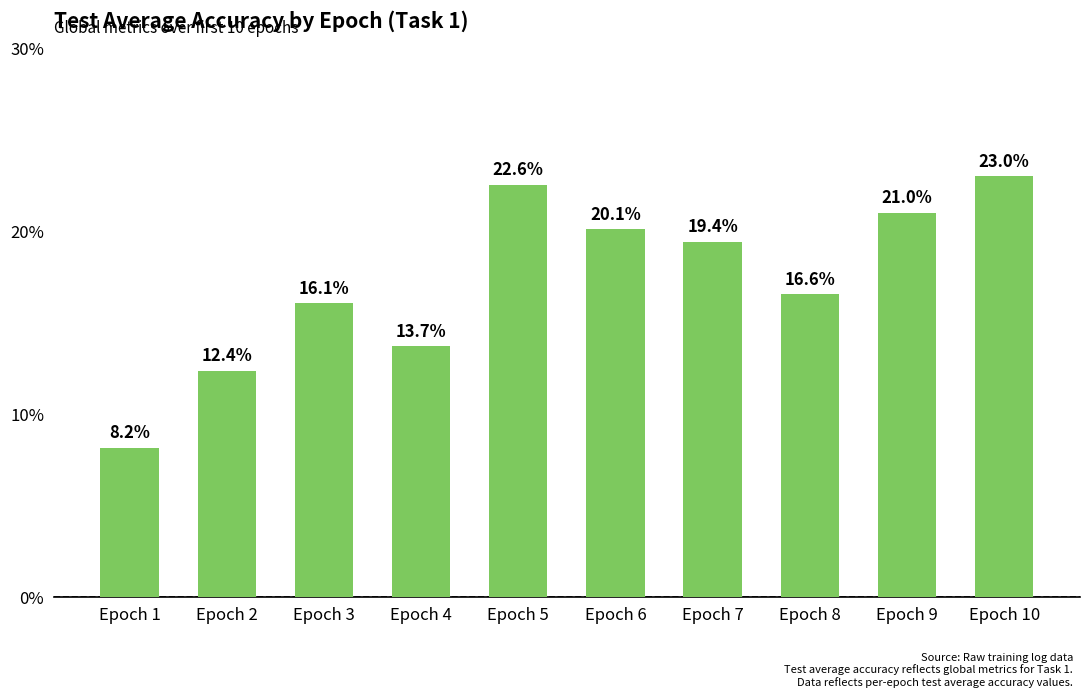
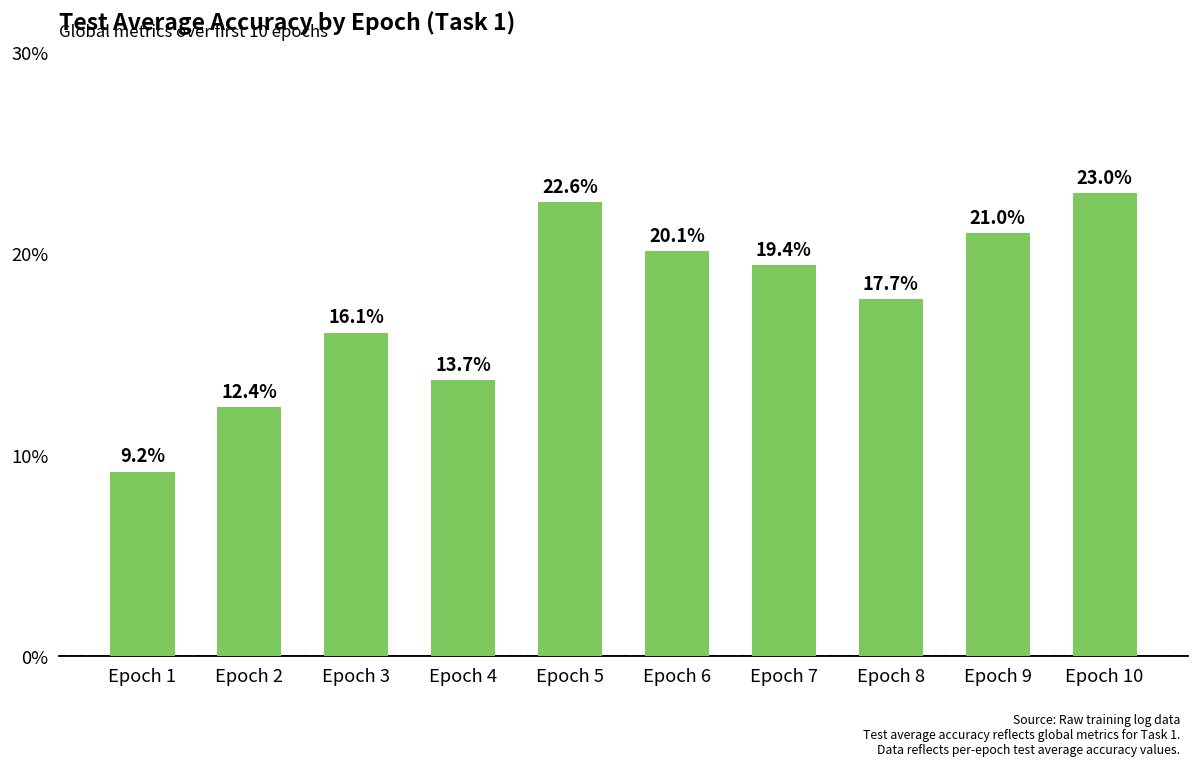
  {
-   "Epoch 1": "8.2%",
+   "Epoch 1": "9.2%",
    "Epoch 2": "12.4%",
    "Epoch 3": "16.1%",
    "Epoch 4": "13.7%",
    "Epoch 5": "22.6%",
    "Epoch 6": "20.1%",
    "Epoch 7": "19.4%",
-   "Epoch 8": "16.6%",
+   "Epoch 8": "17.7%",
    "Epoch 9": "21.0%",
    "Epoch 10": "23.0%"
  }
